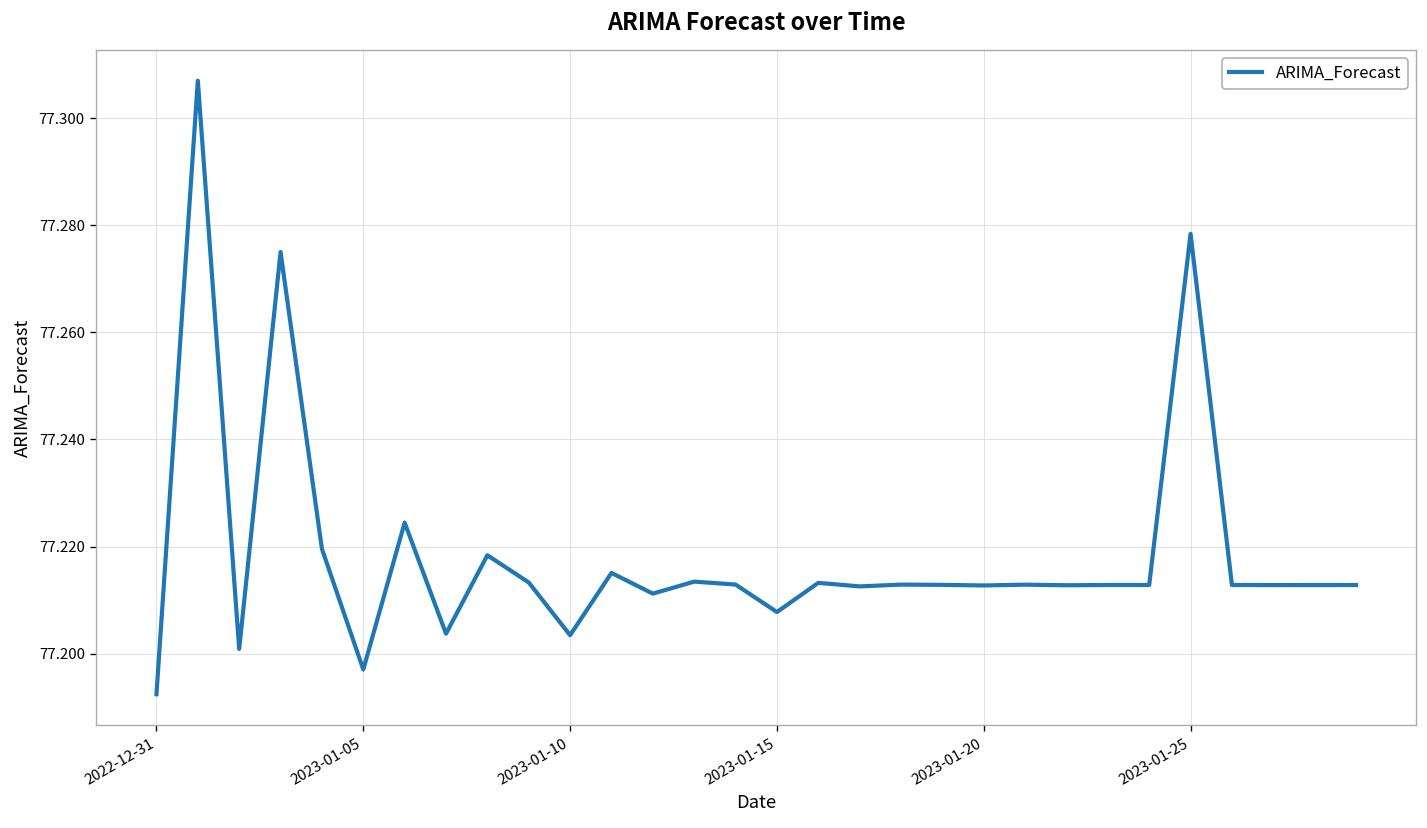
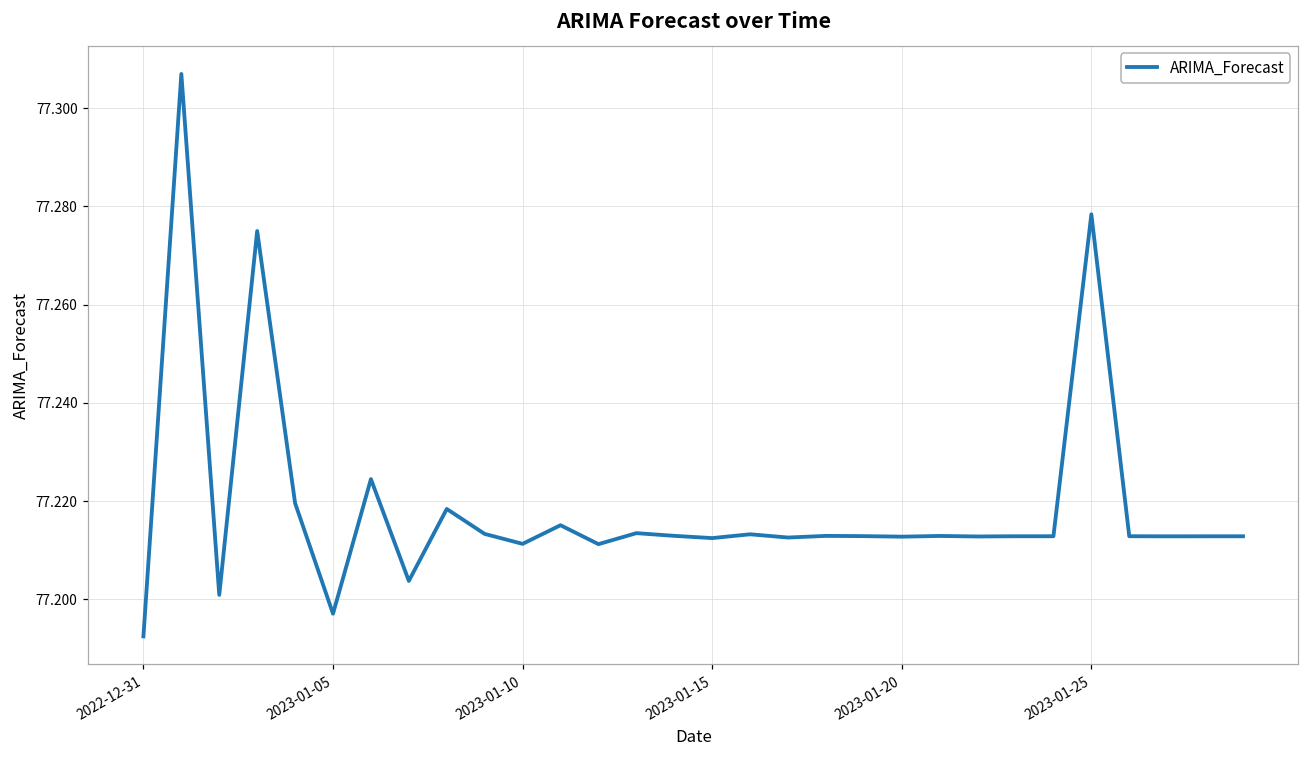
  {
    "2022-12-31": 77.192,
    "2023-01-05": 77.197,
-   "2023-01-10": 77.203,
-   "2023-01-15": 77.208,
+   "2023-01-10": 77.211,
+   "2023-01-15": 77.212,
    "2023-01-20": 77.213,
    "2023-01-25": 77.278
  }
